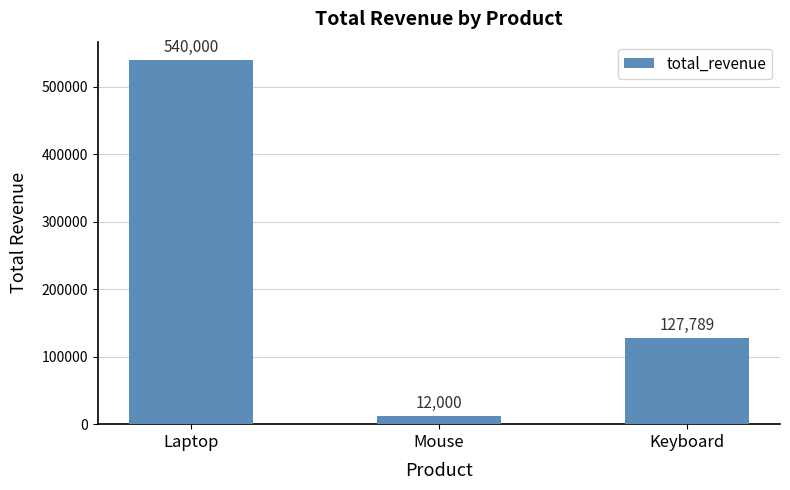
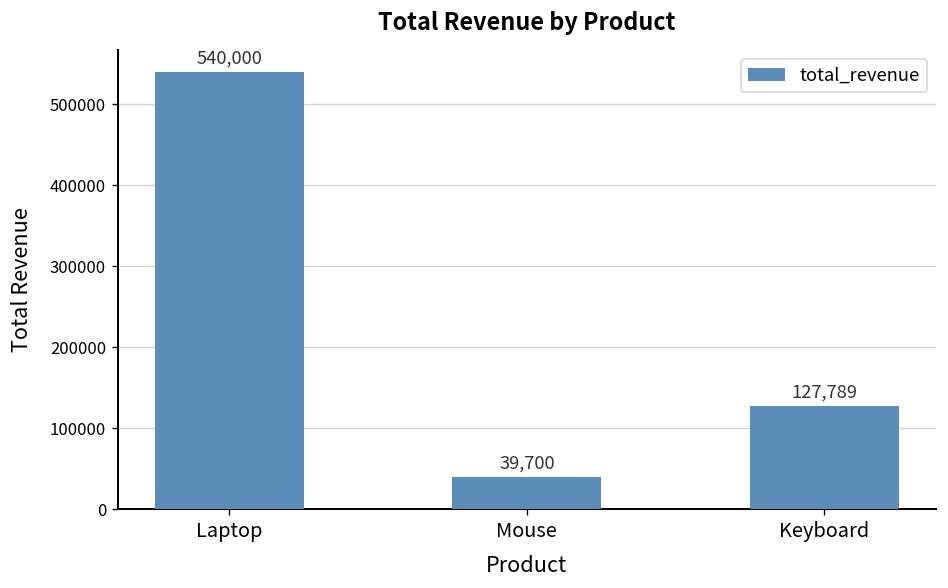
  {
    "Laptop": "540,000",
-   "Mouse": "12,000",
+   "Mouse": "39,700",
    "Keyboard": "127,789"
  }
